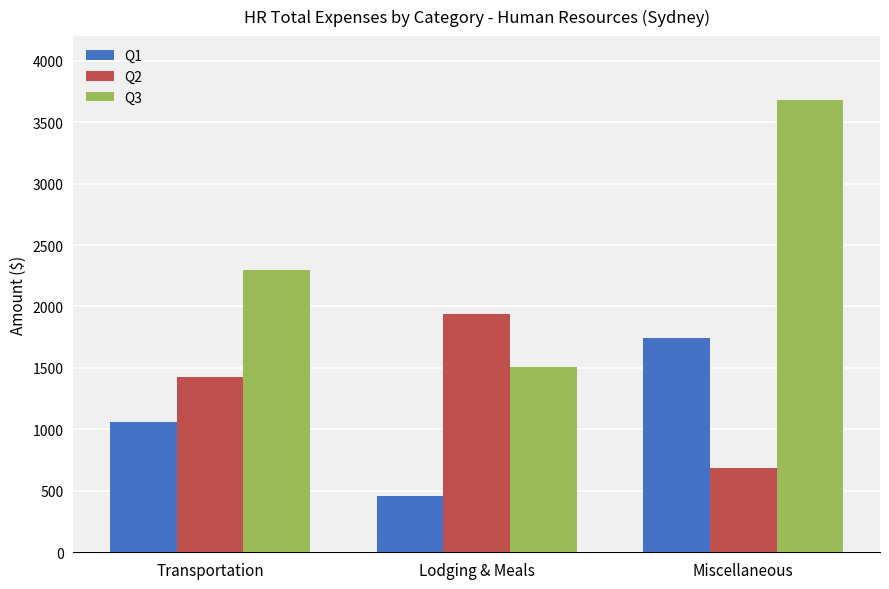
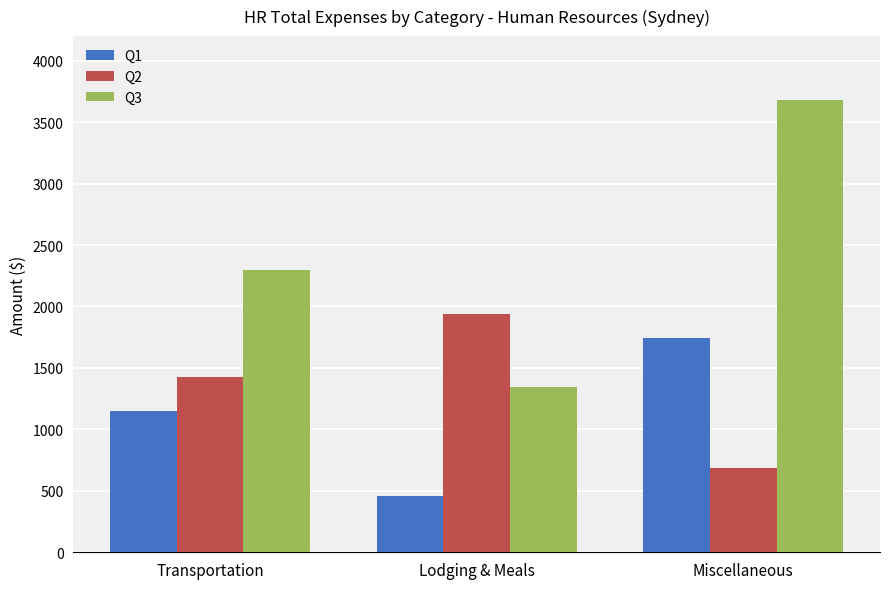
  {
    "Q1": {
-     "Transportation": 1060,
+     "Transportation": 1150,
      "Lodging & Meals": 460,
      "Miscellaneous": 1740
    },
    "Q2": {
      "Transportation": 1430,
      "Lodging & Meals": 1940,
      "Miscellaneous": 680
    },
    "Q3": {
      "Transportation": 2300,
-     "Lodging & Meals": 1510,
+     "Lodging & Meals": 1340,
      "Miscellaneous": 3680
    }
  }
